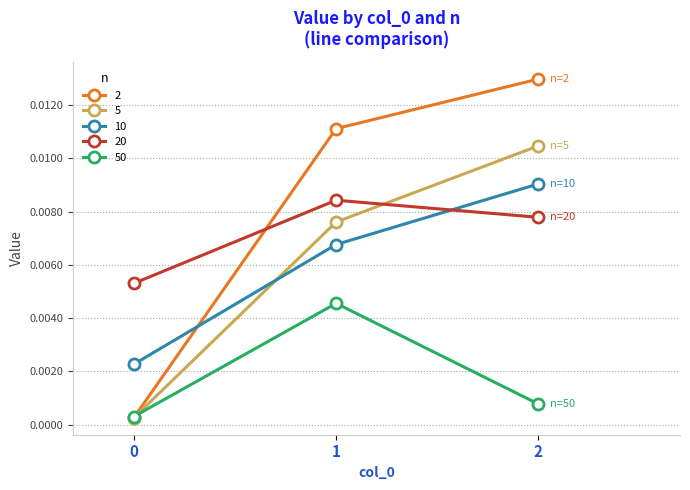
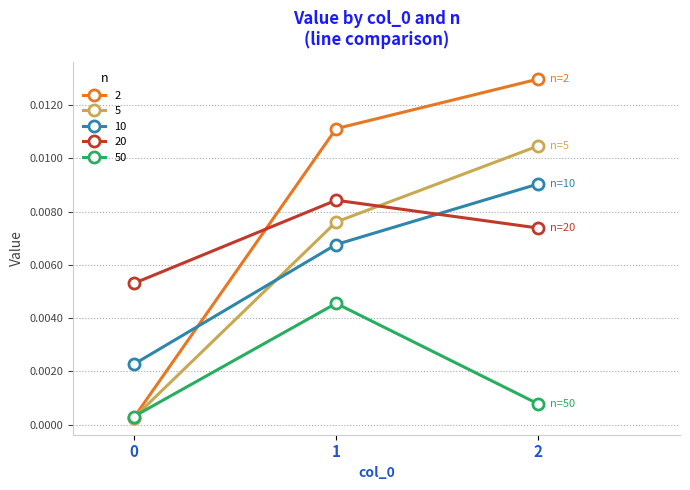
  {
    "2": {
      "1": 0.0111
    },
    "5": {
      "1": 0.0076
    },
    "10": {
      "0": 0.0023,
      "1": 0.0068
    },
    "20": {
      "0": 0.0053,
      "1": 0.0084,
-     "2": 0.0078
+     "2": 0.0074
    },
    "50": {
      "1": 0.0046
    }
  }
